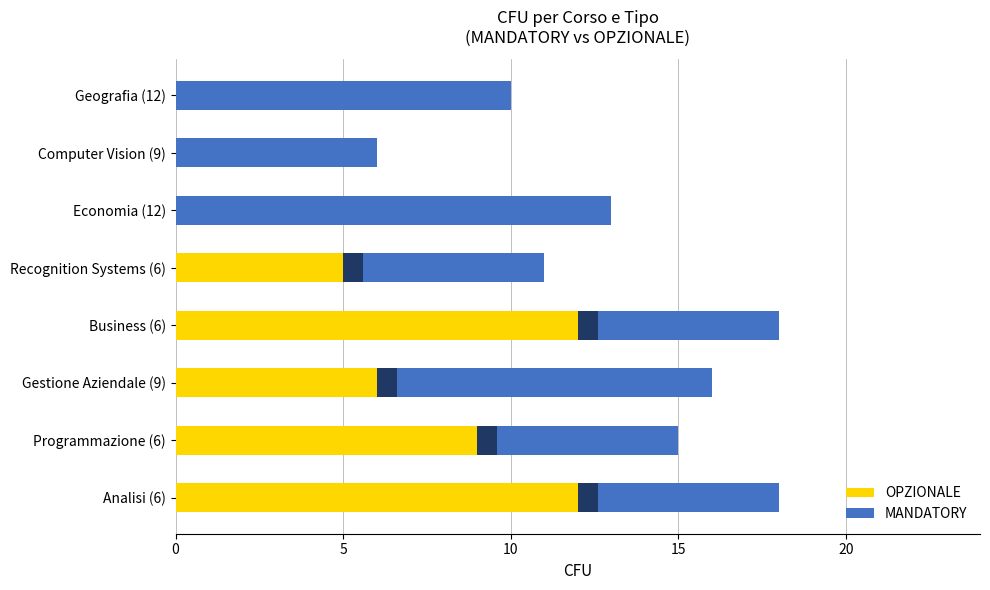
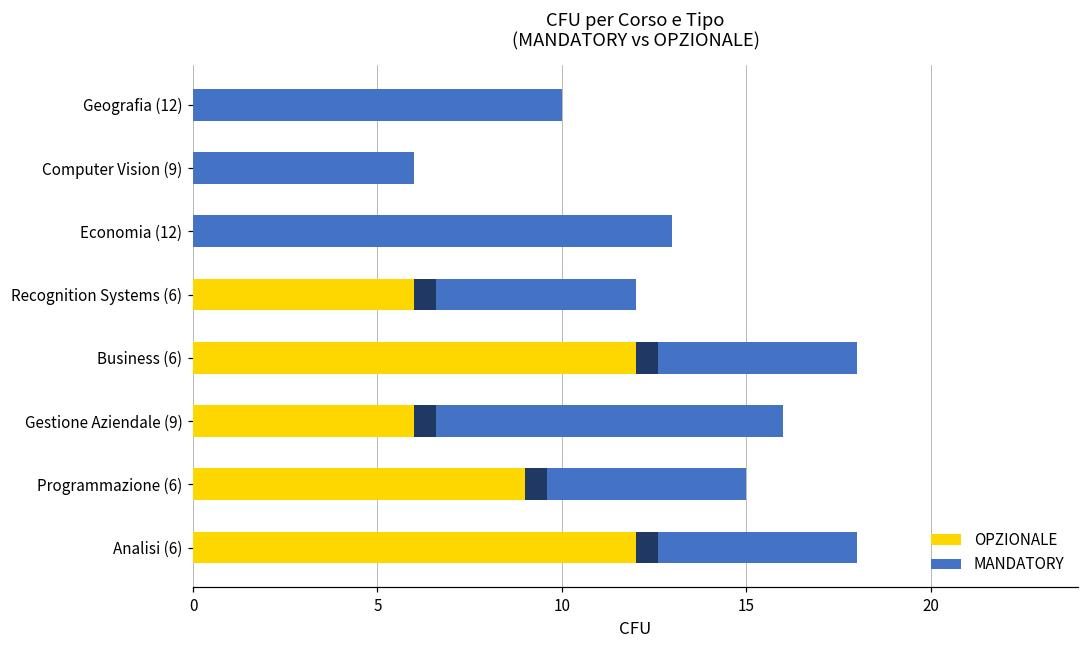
  {
    "OPZIONALE": {
      "Geografia (12)": 0,
      "Computer Vision (9)": 0,
      "Economia (12)": 0,
-     "Recognition Systems (6)": 5,
+     "Recognition Systems (6)": 6,
      "Business (6)": 12,
      "Gestione Aziendale (9)": 6,
      "Programmazione (6)": 9,
      "Analisi (6)": 12
    },
    "MANDATORY": {
      "Geografia (12)": 10,
      "Computer Vision (9)": 6,
      "Economia (12)": 13,
      "Recognition Systems (6)": 6,
      "Business (6)": 6,
      "Gestione Aziendale (9)": 10,
      "Programmazione (6)": 6,
      "Analisi (6)": 6
    }
  }
